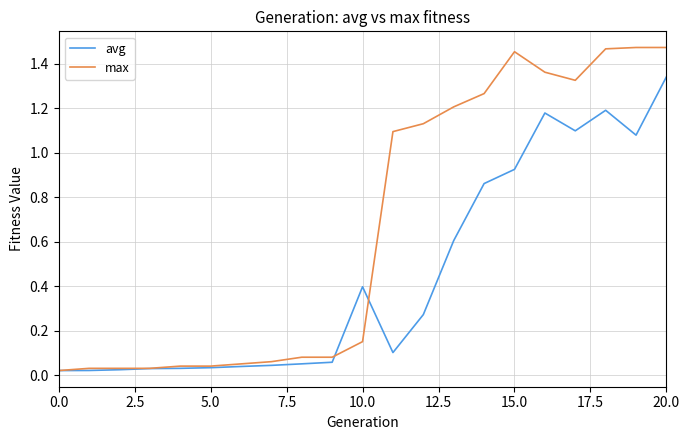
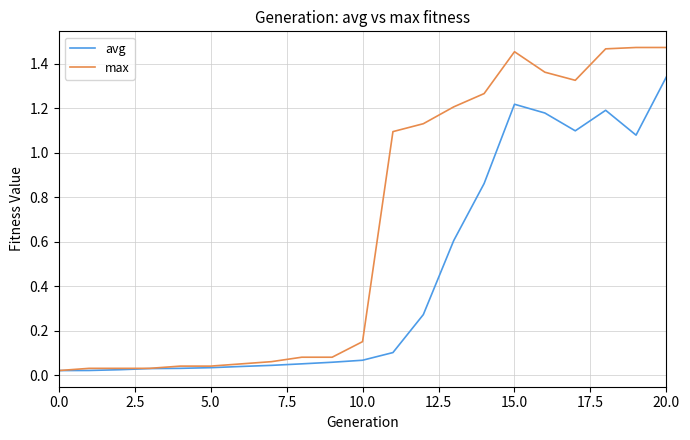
  {
    "avg": {
-     "10.0": 0.40,
-     "15.0": 0.92,
+     "10.0": 0.07,
+     "15.0": 1.22,
      "20.0": 1.34
    },
    "max": {
      "10.0": 0.15,
      "15.0": 1.45,
      "20.0": 1.47
    }
  }
